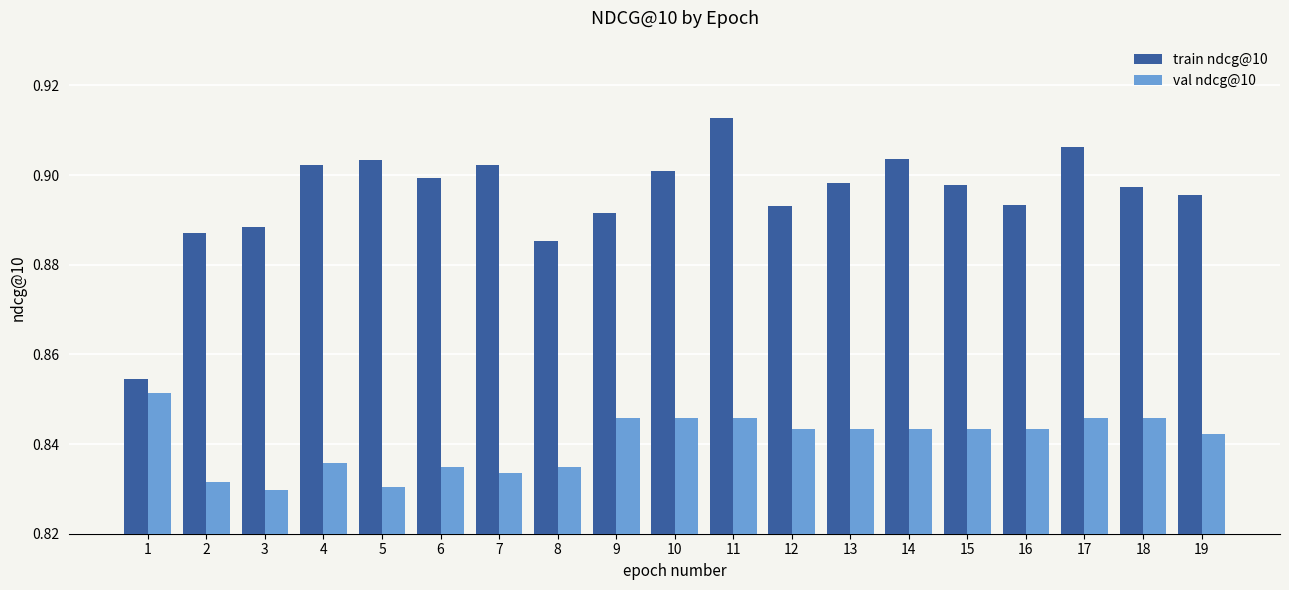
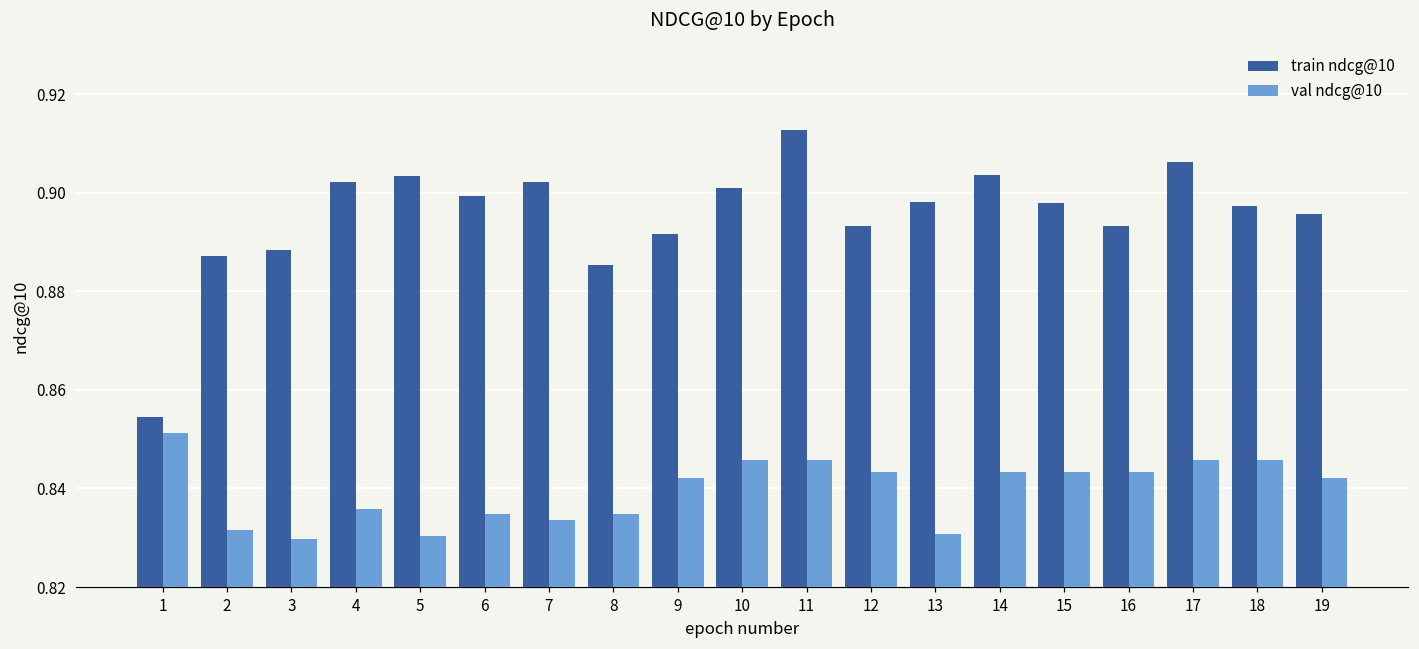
  {
    "train ndcg@10": {
      "1": 0.855,
      "2": 0.887,
      "3": 0.888,
      "4": 0.902,
      "5": 0.903,
      "6": 0.899,
      "7": 0.902,
      "8": 0.885,
      "9": 0.892,
      "10": 0.901,
      "11": 0.913,
      "12": 0.893,
      "13": 0.898,
      "14": 0.904,
      "15": 0.898,
      "16": 0.893,
      "17": 0.906,
      "18": 0.897,
      "19": 0.896
    },
    "val ndcg@10": {
      "1": 0.851,
      "2": 0.832,
      "3": 0.830,
      "4": 0.836,
      "5": 0.830,
      "6": 0.835,
      "7": 0.834,
      "8": 0.835,
-     "9": 0.846,
+     "9": 0.842,
      "10": 0.846,
      "11": 0.846,
      "12": 0.843,
-     "13": 0.843,
+     "13": 0.831,
      "14": 0.843,
      "15": 0.843,
      "16": 0.843,
      "17": 0.846,
      "18": 0.846,
      "19": 0.842
    }
  }
